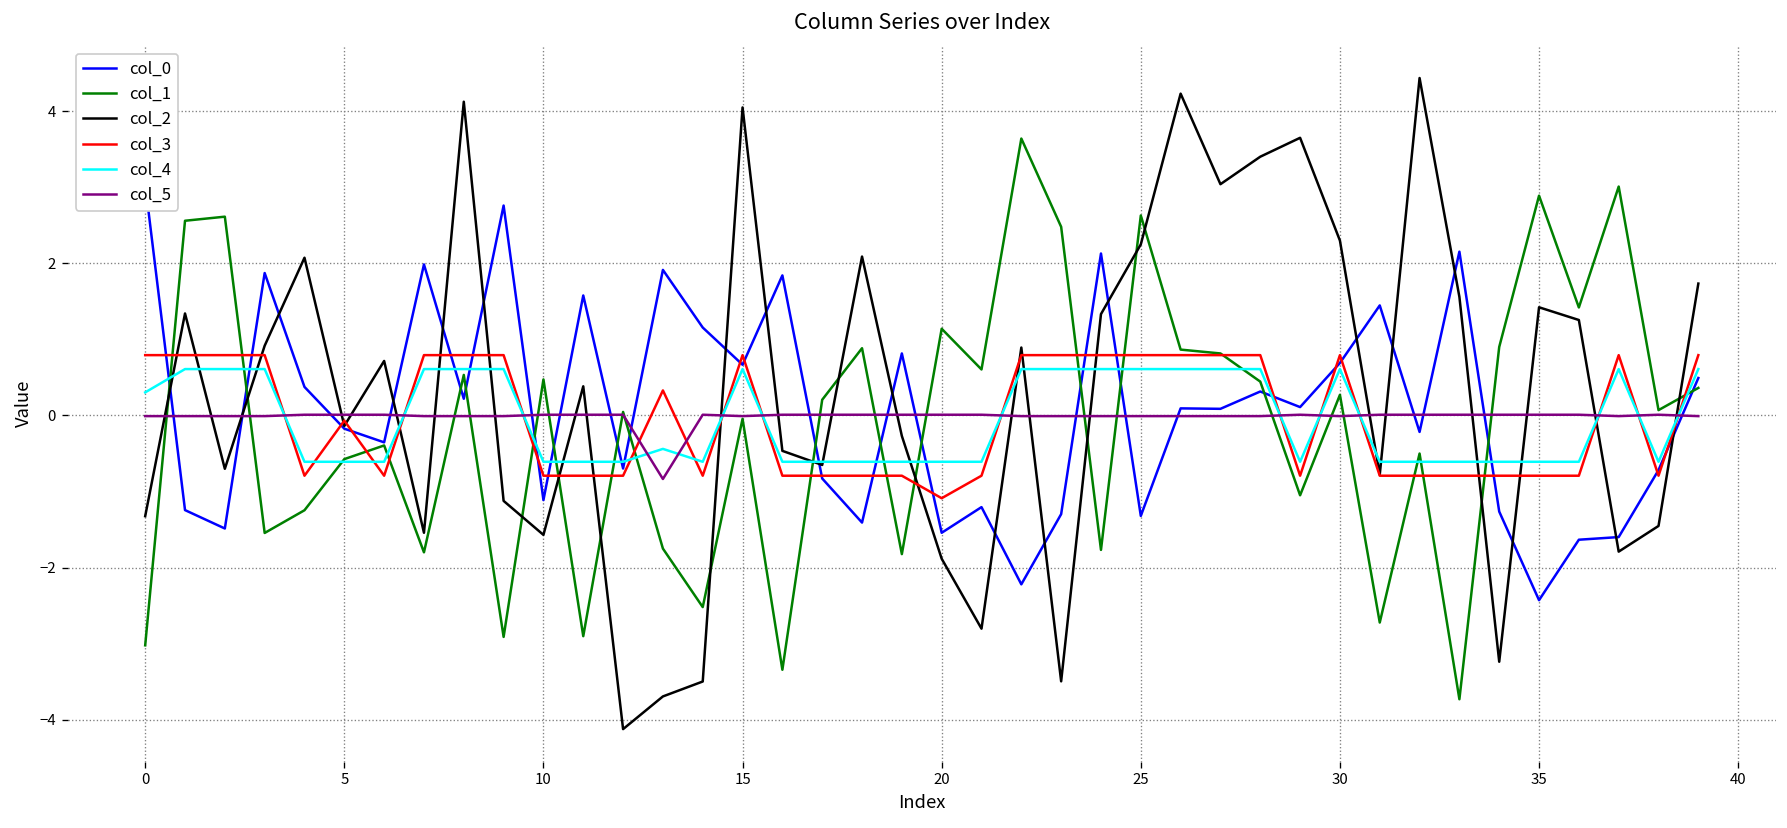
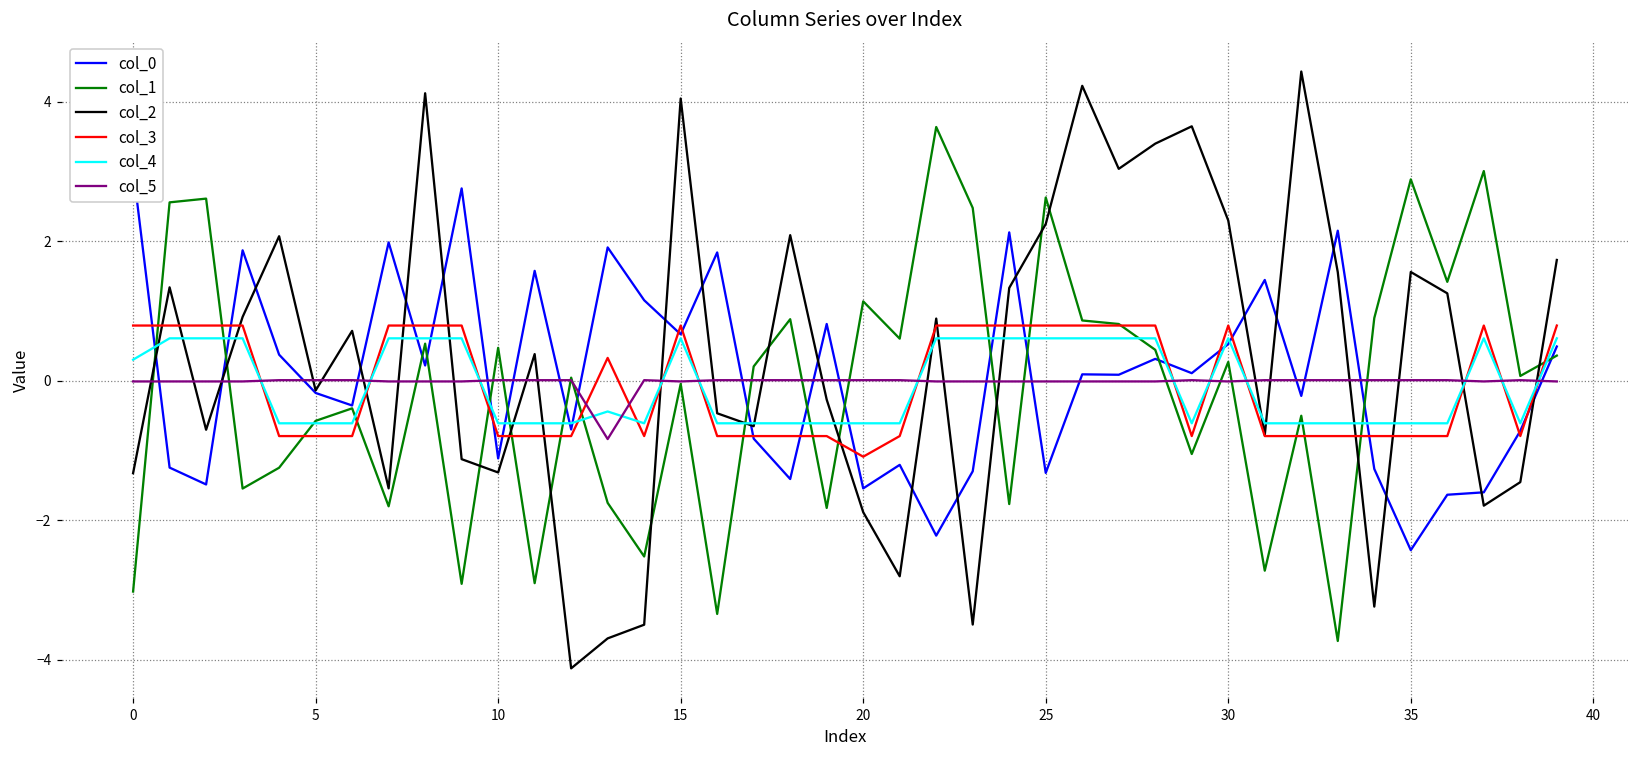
  {
    "col_0": {
      "10": -1.1,
      "15": 0.7,
      "20": -1.5,
      "25": -1.3,
-     "30": 0.7,
+     "30": 0.5,
      "35": -2.4
    },
    "col_1": {
      "0": -3.0,
      "10": 0.5,
      "20": 1.1,
      "25": 2.6,
      "30": 0.3,
      "35": 2.9
    },
    "col_2": {
      "0": -1.3,
-     "10": -1.6,
+     "10": -1.3,
      "15": 4.0,
      "20": -1.9,
      "25": 2.2,
      "30": 2.3,
-     "35": 1.4
+     "35": 1.6
    },
    "col_3": {
      "0": 0.8,
-     "5": -0.1,
+     "5": -0.8,
      "10": -0.8,
      "15": 0.8,
      "20": -1.1,
      "25": 0.8,
      "30": 0.8,
      "35": -0.8
    },
    "col_4": {
      "0": 0.3,
      "10": -0.6,
      "15": 0.6,
      "20": -0.6,
      "25": 0.6,
      "30": 0.6,
      "35": -0.6
    },
    "col_5": {
      "0": 0.0,
      "5": 0.0,
      "10": 0.0,
      "20": 0.0,
      "25": 0.0,
      "30": 0.0,
      "35": 0.0
    }
  }
